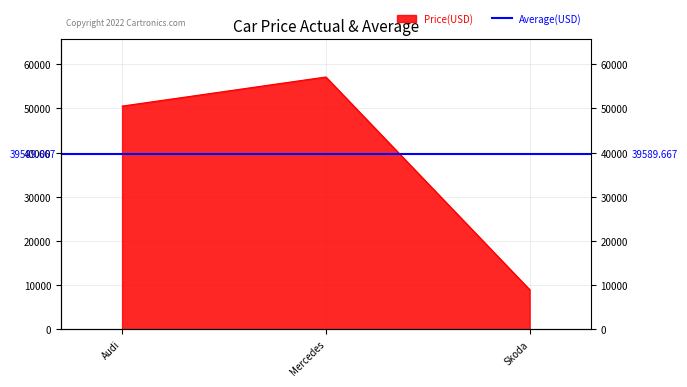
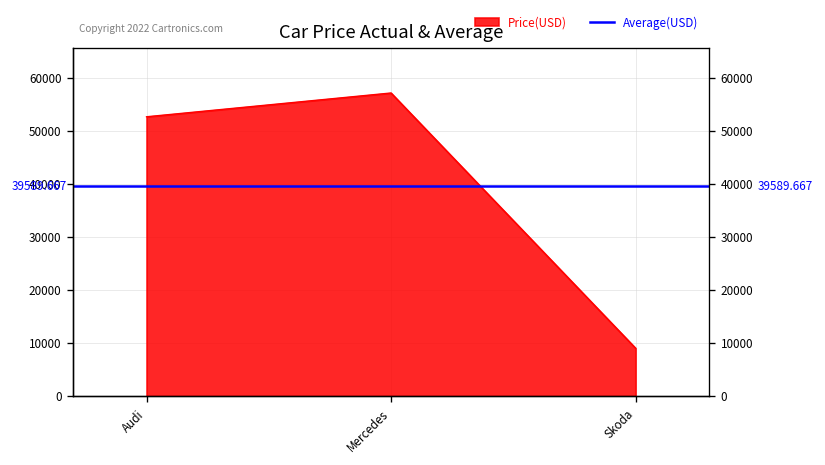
  {
-   "Audi": 51000,
+   "Audi": 53000,
    "Mercedes": 57000,
    "Skoda": 9000
  }
